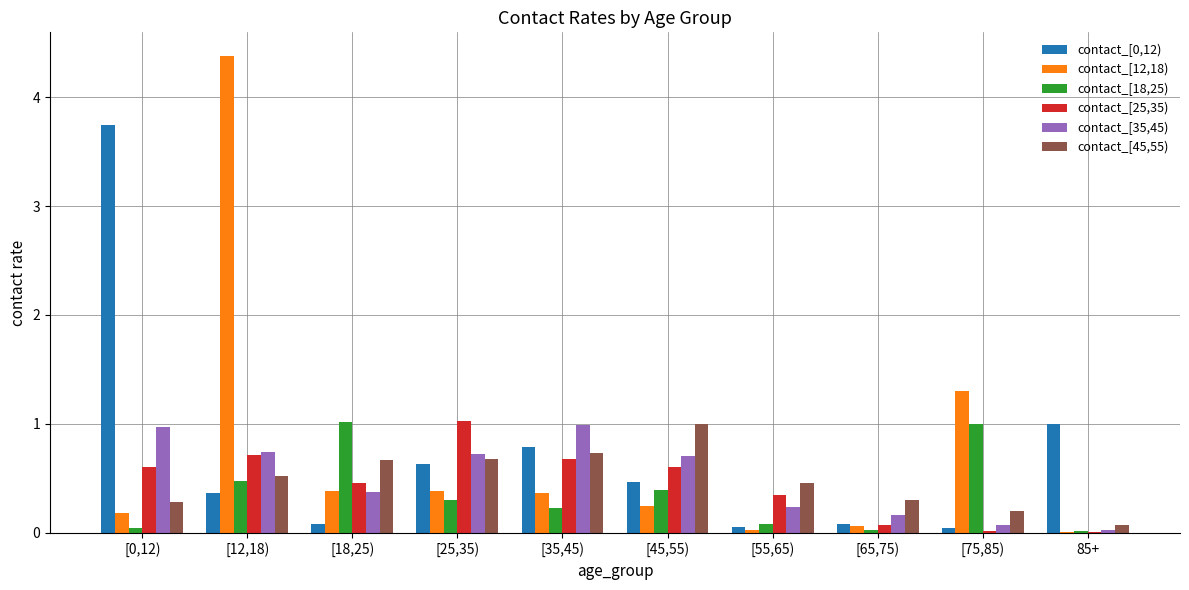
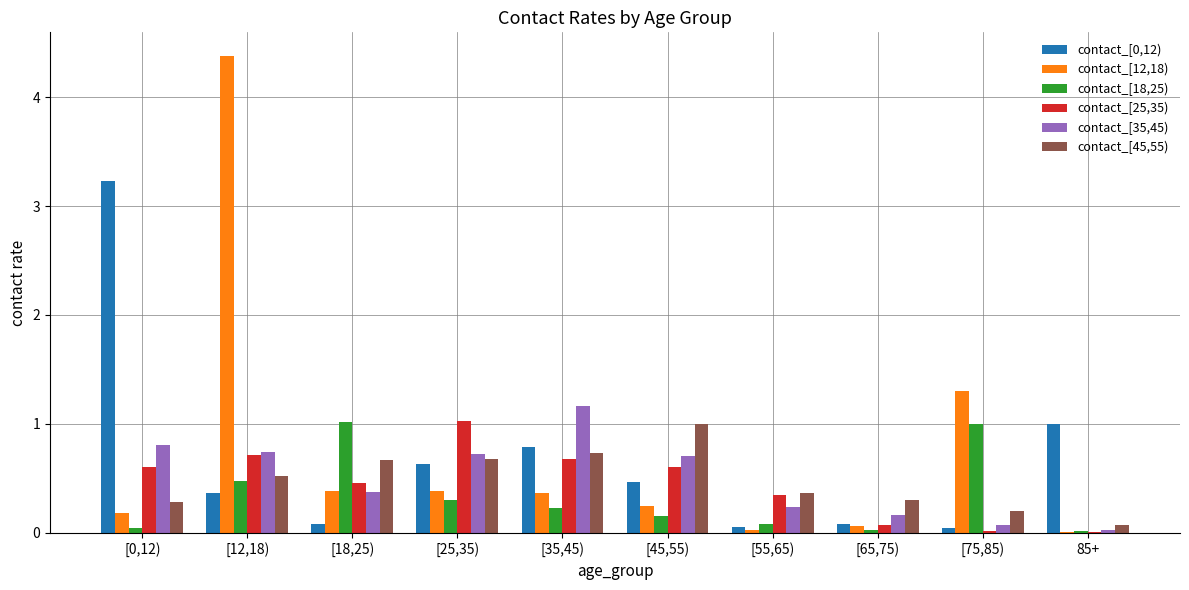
  {
    "contact_[0,12)": {
-     "[0,12)": 3.74,
+     "[0,12)": 3.23,
      "[12,18)": 0.36,
      "[18,25)": 0.08,
      "[25,35)": 0.63,
      "[35,45)": 0.78,
      "[45,55)": 0.47,
      "[55,65)": 0.05,
      "[65,75)": 0.08,
      "[75,85)": 0.04,
      "85+": 1.00
    },
    "contact_[12,18)": {
      "[0,12)": 0.19,
      "[12,18)": 4.38,
      "[18,25)": 0.39,
      "[25,35)": 0.38,
      "[35,45)": 0.37,
      "[45,55)": 0.25,
      "[55,65)": 0.03,
      "[65,75)": 0.07,
      "[75,85)": 1.30
    },
    "contact_[18,25)": {
      "[0,12)": 0.05,
      "[12,18)": 0.47,
      "[18,25)": 1.02,
      "[25,35)": 0.30,
      "[35,45)": 0.23,
-     "[45,55)": 0.39,
+     "[45,55)": 0.16,
      "[55,65)": 0.08,
      "[65,75)": 0.03,
      "[75,85)": 1.00
    },
    "contact_[25,35)": {
      "[0,12)": 0.61,
      "[12,18)": 0.72,
      "[18,25)": 0.46,
      "[25,35)": 1.02,
      "[35,45)": 0.68,
      "[45,55)": 0.60,
      "[55,65)": 0.35,
      "[65,75)": 0.08
    },
    "contact_[35,45)": {
-     "[0,12)": 0.98,
+     "[0,12)": 0.81,
      "[12,18)": 0.74,
      "[18,25)": 0.38,
      "[25,35)": 0.73,
-     "[35,45)": 0.99,
+     "[35,45)": 1.17,
      "[45,55)": 0.70,
      "[55,65)": 0.24,
      "[65,75)": 0.16,
      "[75,85)": 0.07,
      "85+": 0.03
    },
    "contact_[45,55)": {
      "[0,12)": 0.29,
      "[12,18)": 0.52,
      "[18,25)": 0.67,
      "[25,35)": 0.68,
      "[35,45)": 0.73,
      "[45,55)": 1.00,
-     "[55,65)": 0.46,
+     "[55,65)": 0.37,
      "[65,75)": 0.30,
      "[75,85)": 0.20,
      "85+": 0.07
    }
  }
